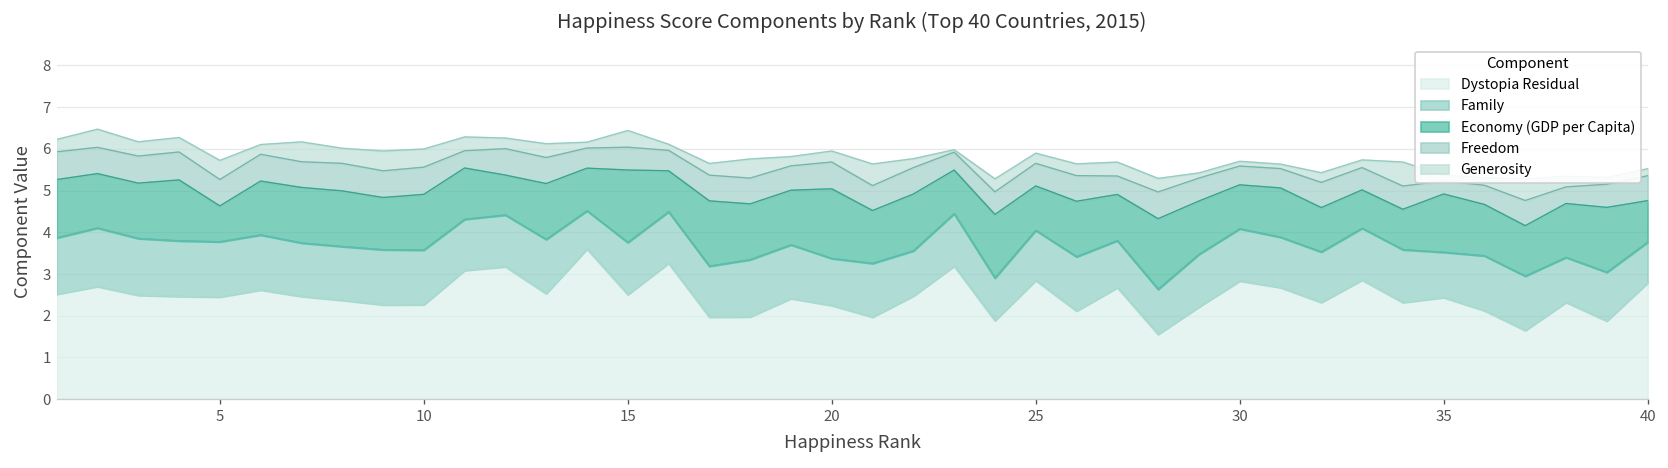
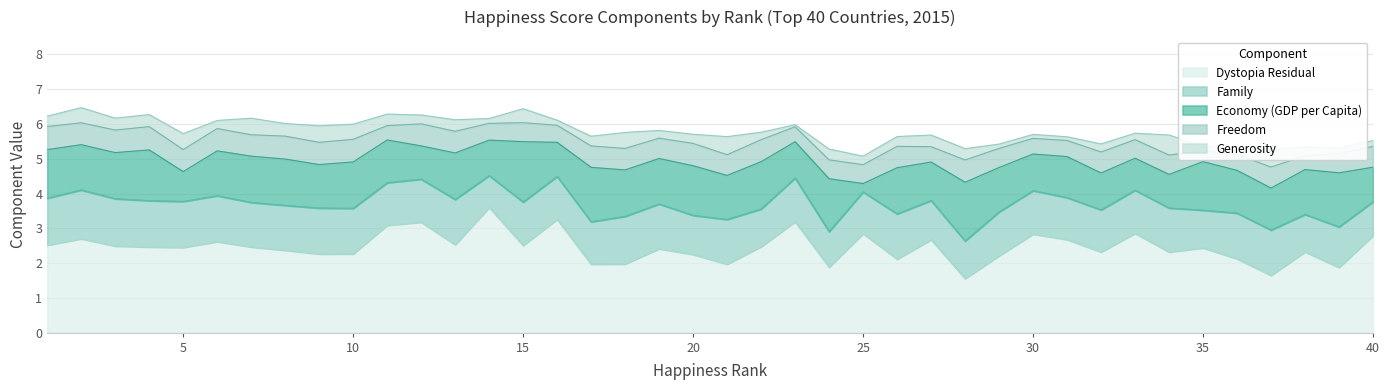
  {
    "Economy (GDP per Capita)": {
      "5": 0.9,
      "10": 1.3,
      "15": 1.7,
-     "20": 1.7,
-     "25": 1.1,
+     "20": 1.4,
+     "25": 0.2,
      "30": 1.1,
      "35": 1.4,
      "40": 1.0
    }
  }
